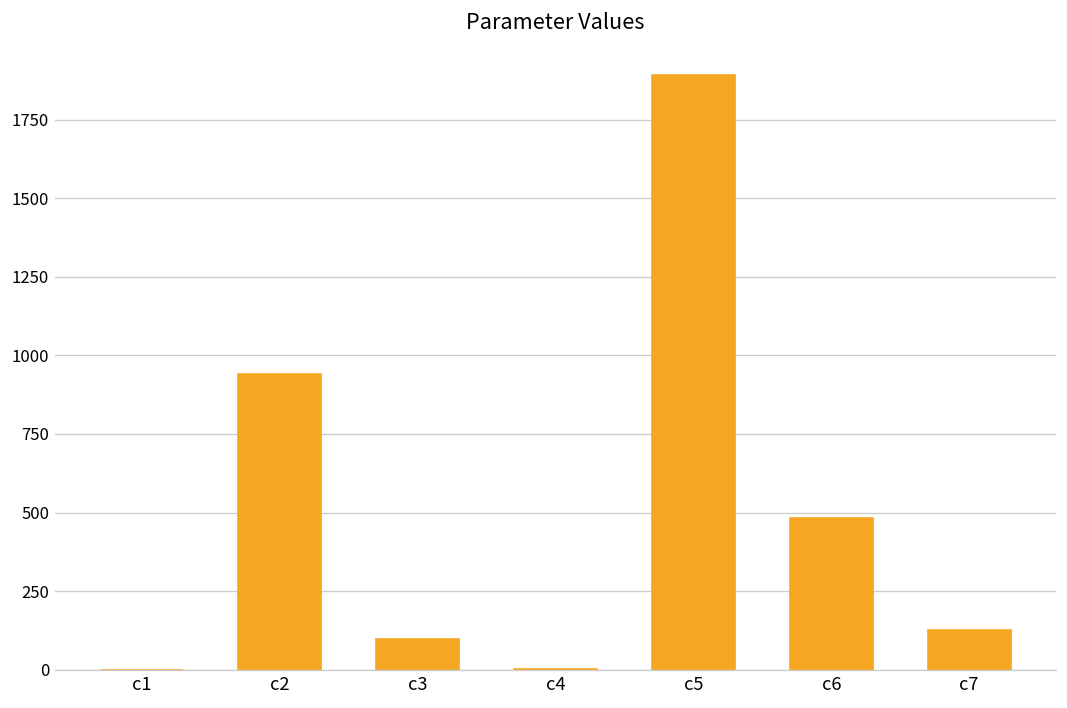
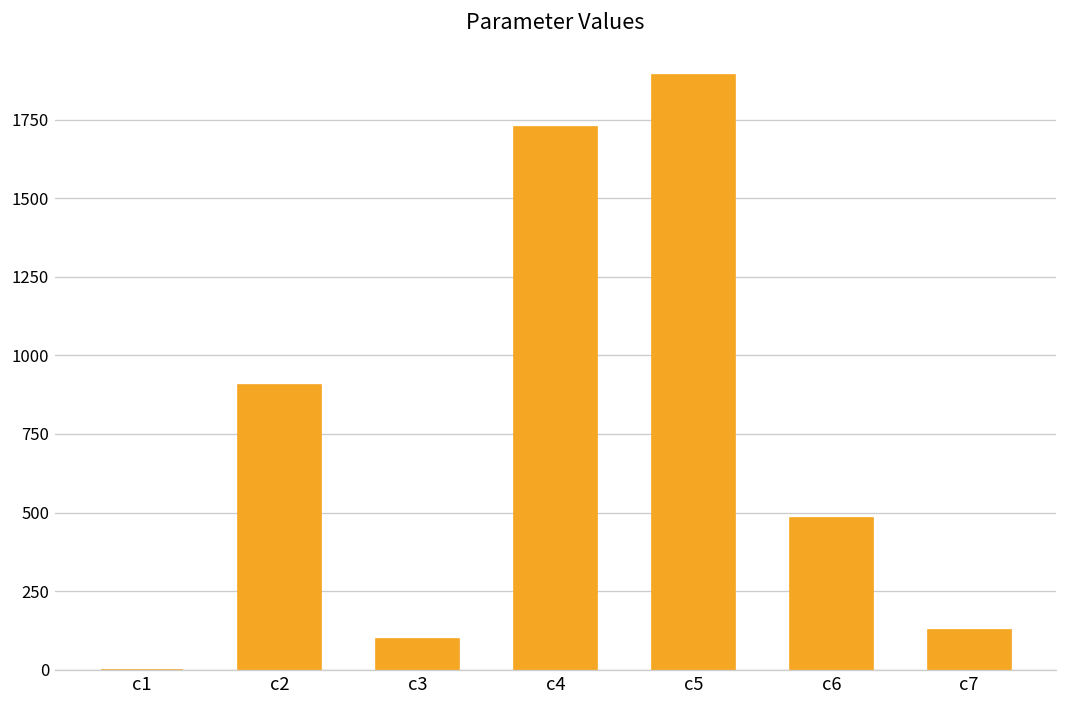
  {
-   "c2": 940,
+   "c2": 910,
    "c3": 100,
-   "c4": 0,
+   "c4": 1730,
    "c5": 1890,
    "c6": 480,
    "c7": 130
  }
